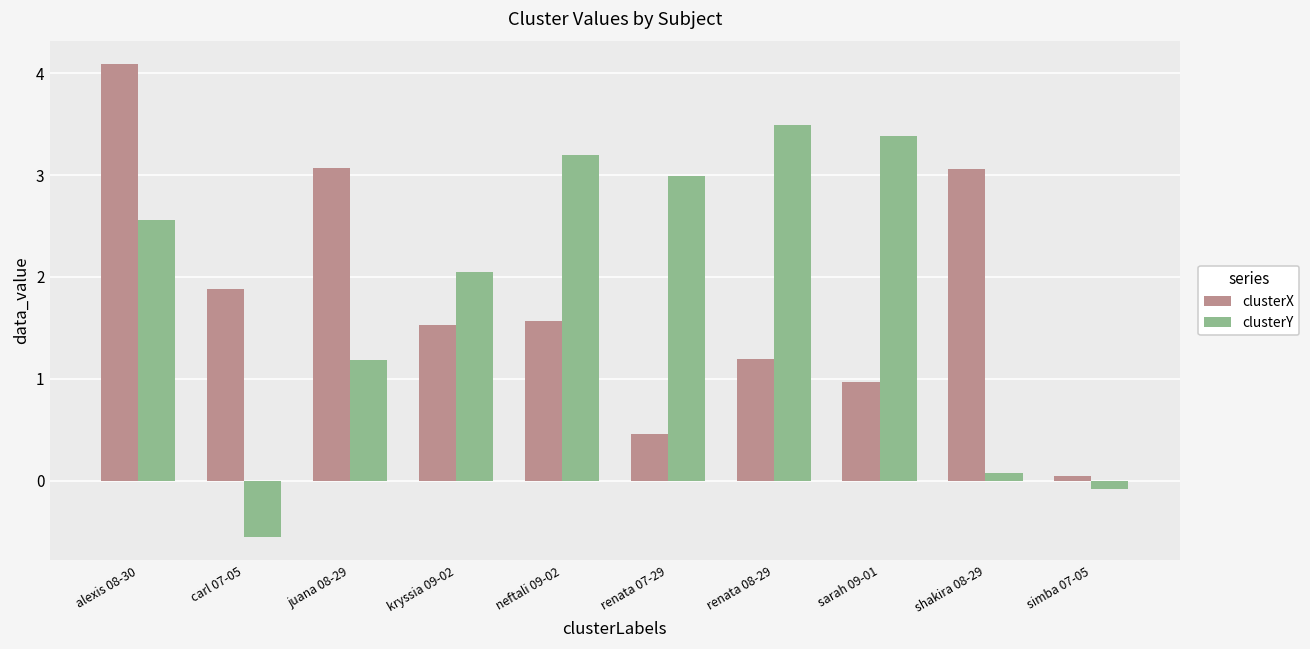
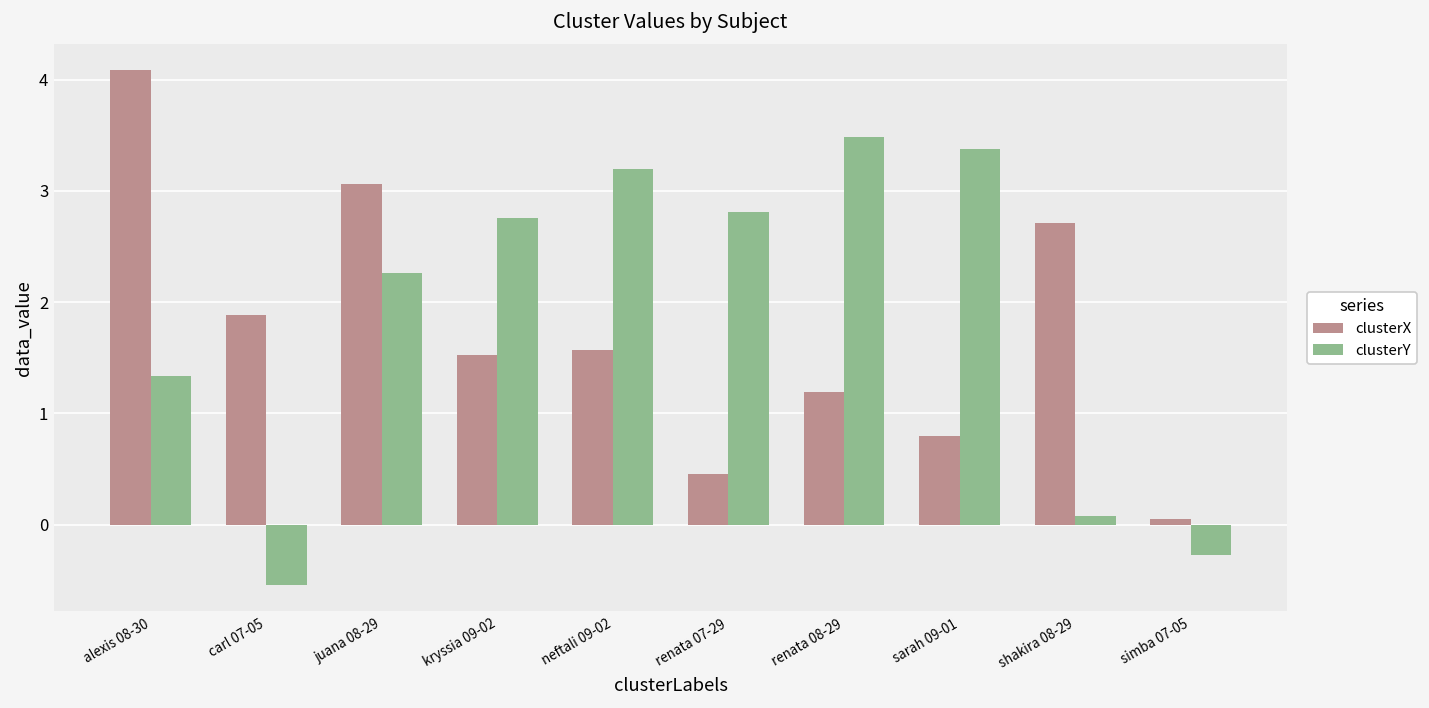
  {
    "clusterX": {
      "alexis 08-30": 4.1,
      "carl 07-05": 1.9,
      "juana 08-29": 3.1,
      "kryssia 09-02": 1.5,
      "neftali 09-02": 1.6,
      "renata 07-29": 0.5,
      "renata 08-29": 1.2,
-     "sarah 09-01": 1.0,
-     "shakira 08-29": 3.1,
+     "sarah 09-01": 0.8,
+     "shakira 08-29": 2.7,
      "simba 07-05": 0.1
    },
    "clusterY": {
-     "alexis 08-30": 2.6,
+     "alexis 08-30": 1.3,
      "carl 07-05": -0.5,
-     "juana 08-29": 1.2,
-     "kryssia 09-02": 2.0,
+     "juana 08-29": 2.3,
+     "kryssia 09-02": 2.8,
      "neftali 09-02": 3.2,
-     "renata 07-29": 3.0,
+     "renata 07-29": 2.8,
      "renata 08-29": 3.5,
      "sarah 09-01": 3.4,
      "shakira 08-29": 0.1,
-     "simba 07-05": -0.1
+     "simba 07-05": -0.3
    }
  }
